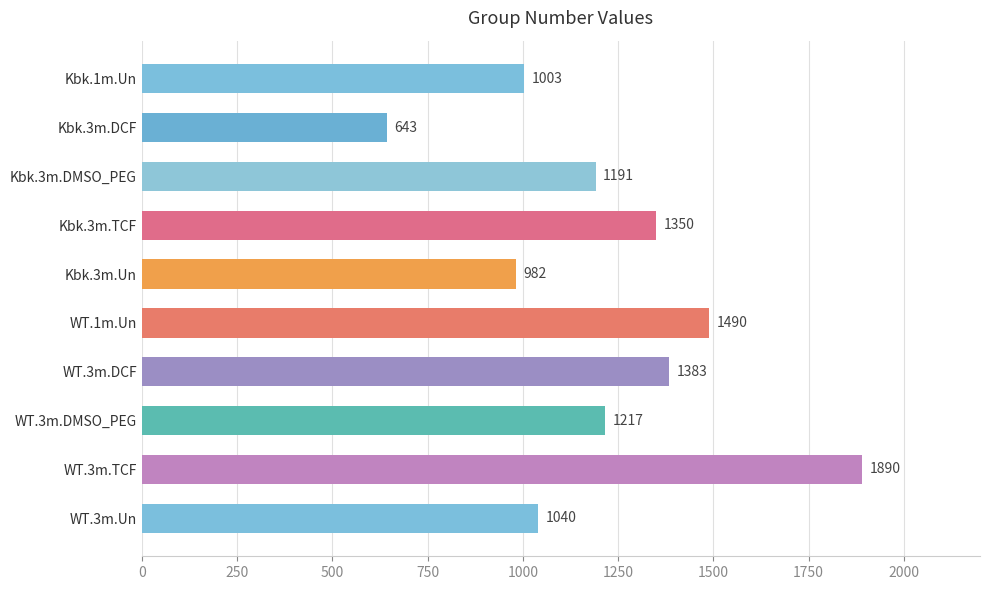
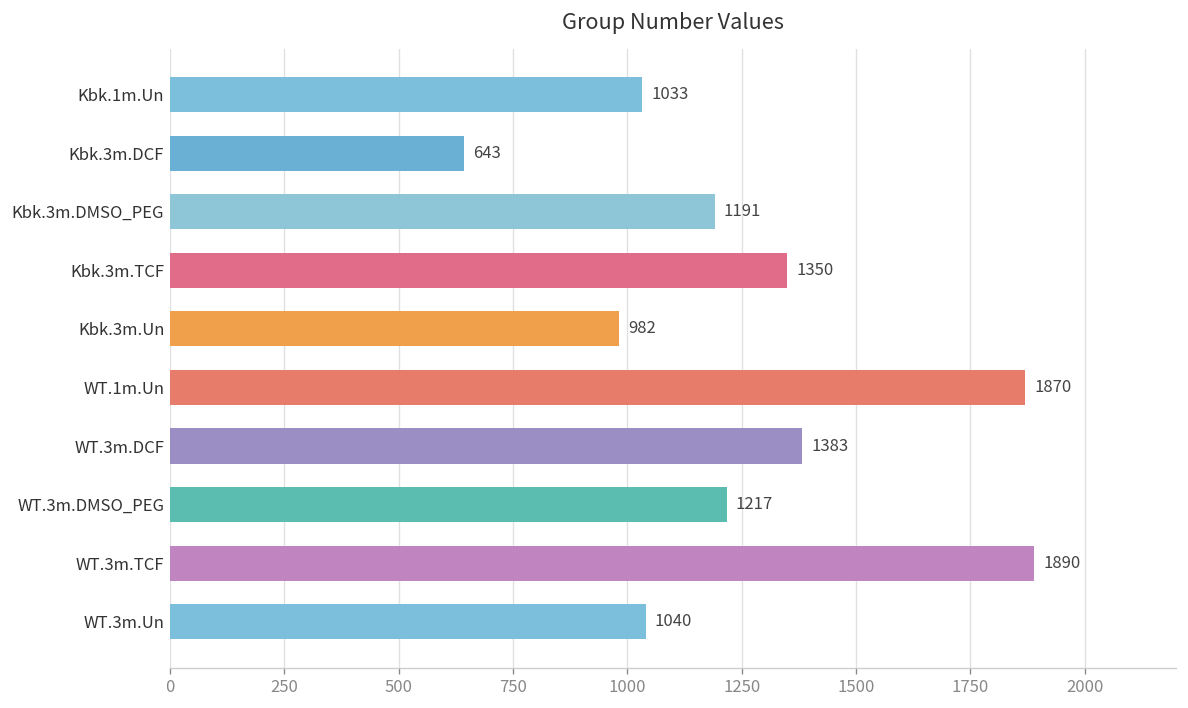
  {
-   "Kbk.1m.Un": 1003,
+   "Kbk.1m.Un": 1033,
    "Kbk.3m.DCF": 643,
    "Kbk.3m.DMSO_PEG": 1191,
    "Kbk.3m.TCF": 1350,
    "Kbk.3m.Un": 982,
-   "WT.1m.Un": 1490,
+   "WT.1m.Un": 1870,
    "WT.3m.DCF": 1383,
    "WT.3m.DMSO_PEG": 1217,
    "WT.3m.TCF": 1890,
    "WT.3m.Un": 1040
  }
